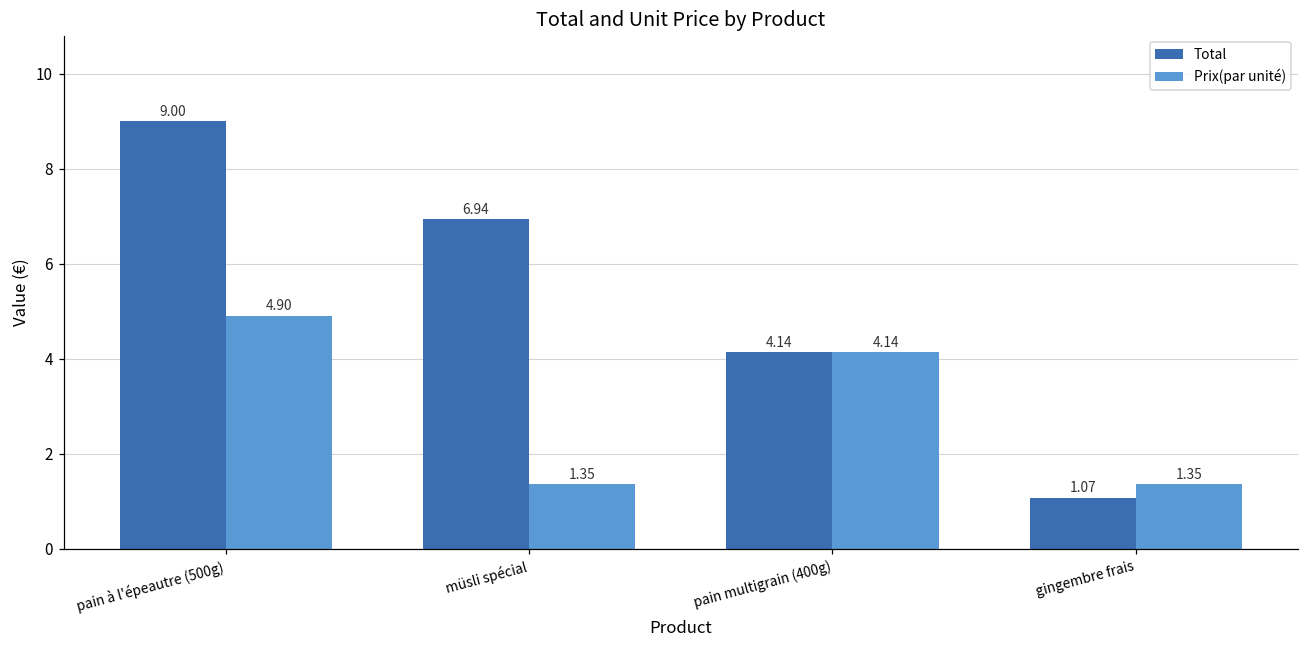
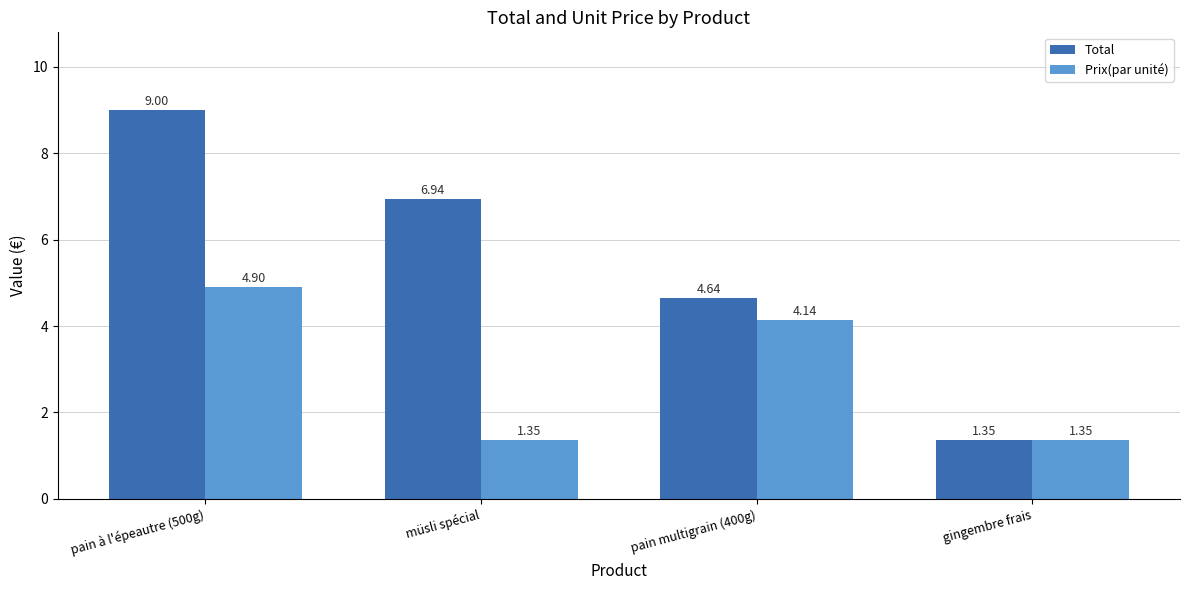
  {
    "Total": {
      "pain à l'épeautre (500g)": 9.00,
      "müsli spécial": 6.94,
-     "pain multigrain (400g)": 4.14,
-     "gingembre frais": 1.07
+     "pain multigrain (400g)": 4.64,
+     "gingembre frais": 1.35
    },
    "Prix(par unité)": {
      "pain à l'épeautre (500g)": 4.90,
      "müsli spécial": 1.35,
      "pain multigrain (400g)": 4.14,
      "gingembre frais": 1.35
    }
  }
